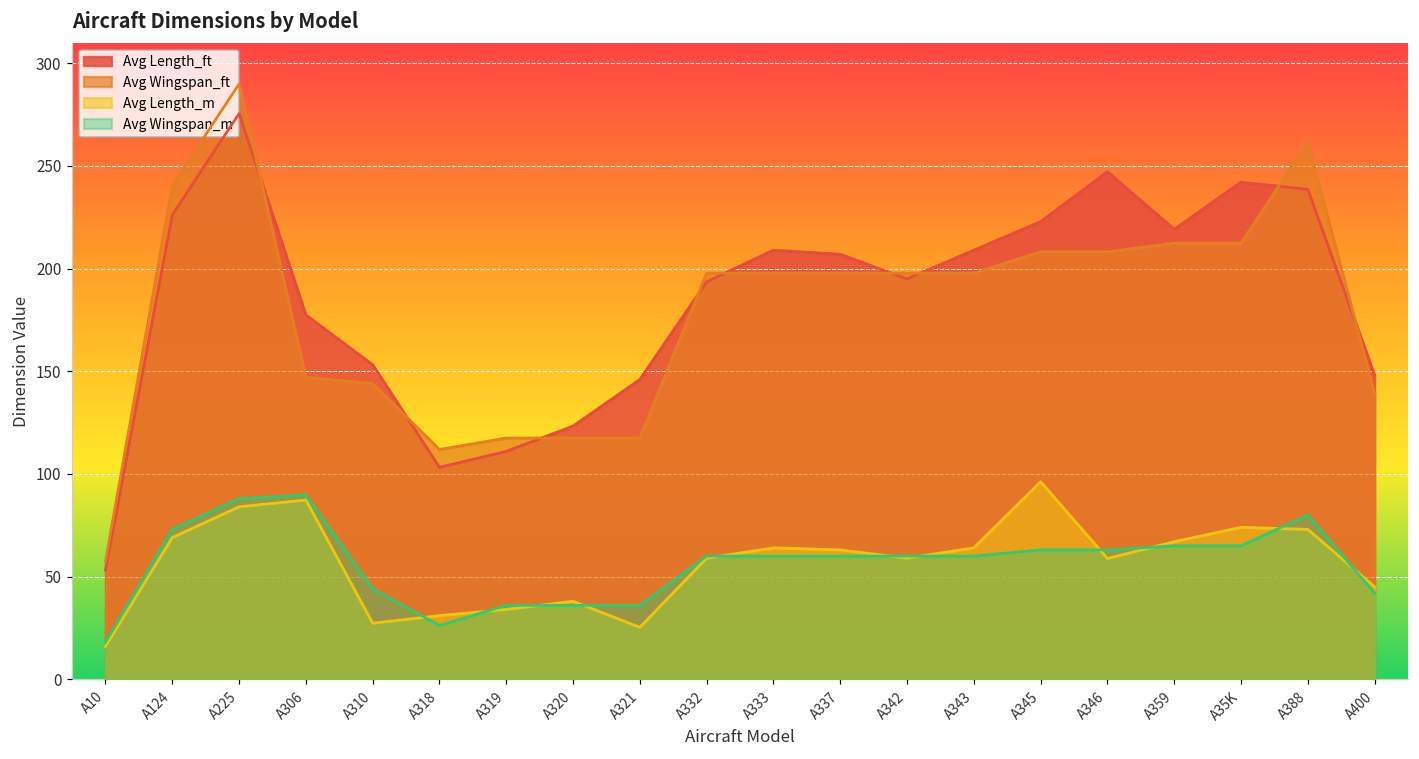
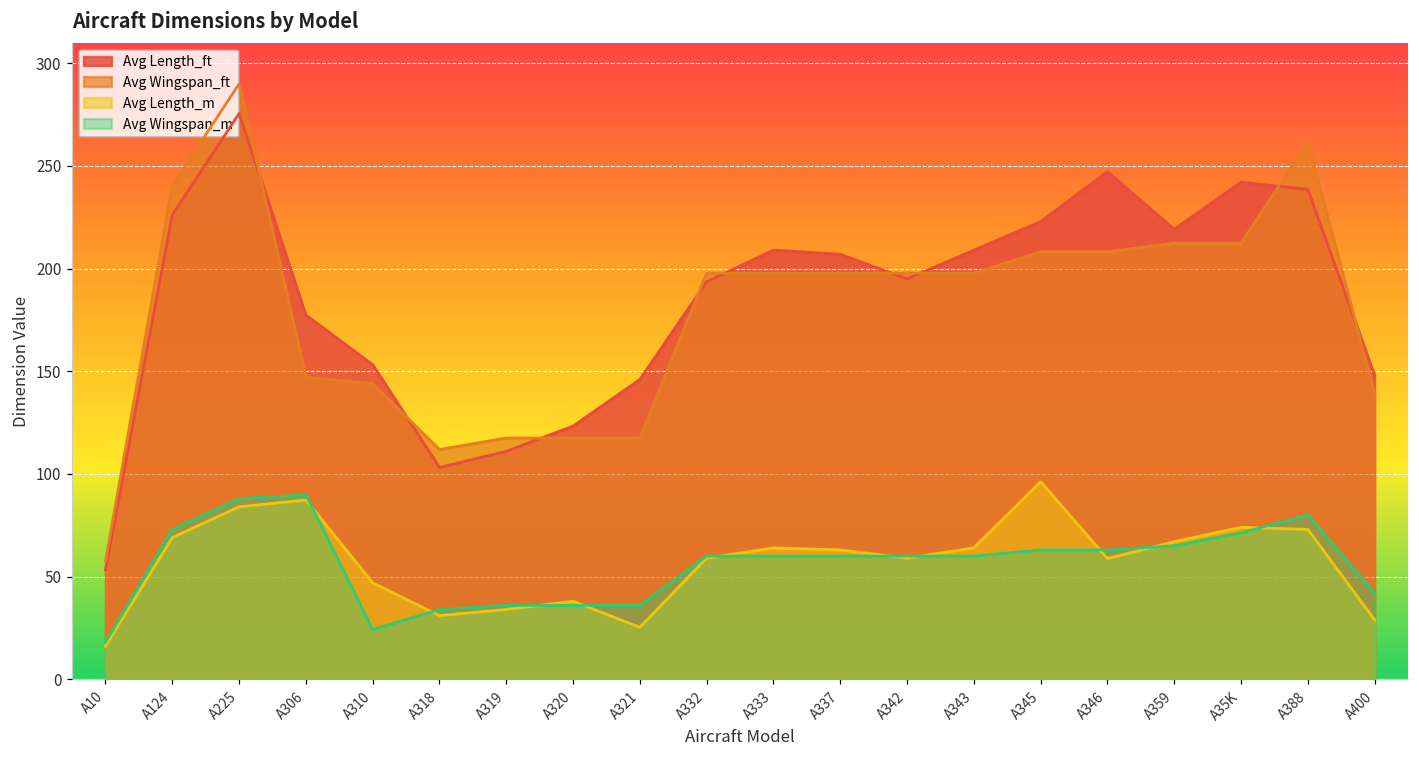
  {
    "Avg Length_m": {
      "A10": 16,
      "A124": 69,
      "A225": 84,
      "A306": 87,
-     "A310": 27,
+     "A310": 47,
      "A318": 31,
      "A319": 34,
      "A320": 38,
      "A321": 25,
      "A333": 64,
      "A337": 63,
      "A343": 64,
      "A345": 96,
      "A346": 59,
      "A359": 67,
      "A35K": 74,
      "A388": 73,
-     "A400": 45
+     "A400": 29
    },
    "Avg Wingspan_m": {
      "A10": 18,
      "A124": 73,
      "A225": 88,
      "A306": 90,
-     "A310": 44,
-     "A318": 26,
+     "A310": 24,
+     "A318": 34,
      "A319": 36,
      "A320": 36,
      "A321": 36,
      "A333": 60,
      "A337": 60,
      "A343": 60,
      "A345": 63,
      "A346": 63,
      "A359": 65,
-     "A35K": 65,
+     "A35K": 71,
      "A388": 80,
      "A400": 42
    }
  }
